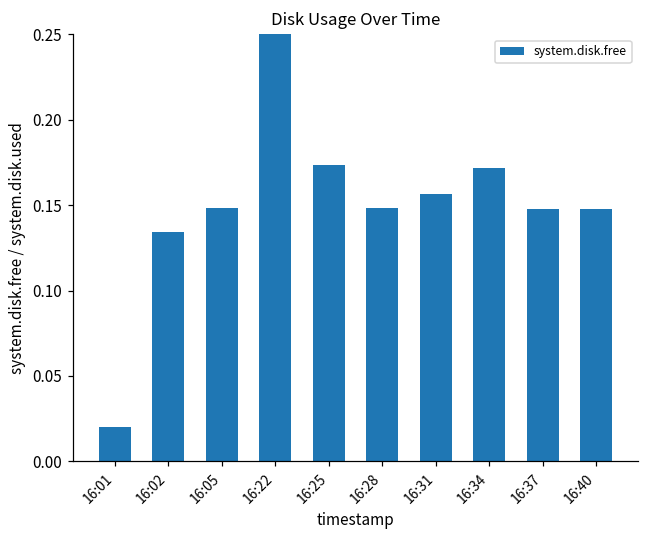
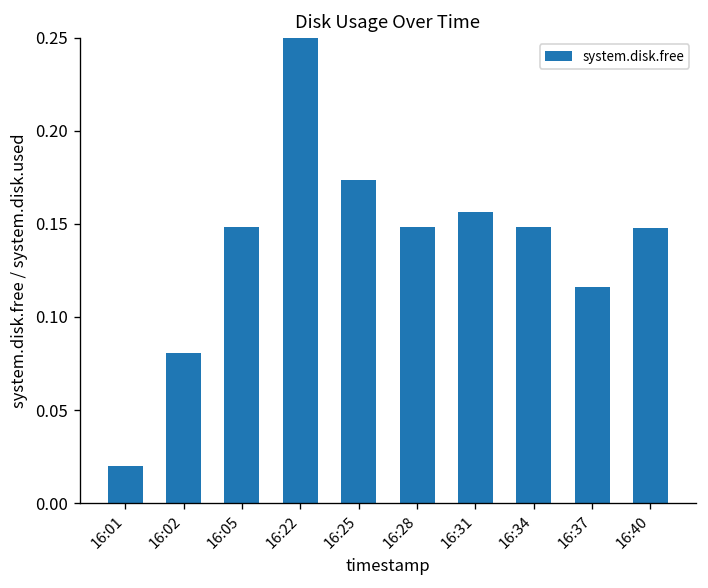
  {
    "16:01": 0.020,
-   "16:02": 0.134,
+   "16:02": 0.081,
    "16:05": 0.148,
    "16:25": 0.174,
    "16:28": 0.148,
    "16:31": 0.156,
-   "16:34": 0.172,
-   "16:37": 0.148,
+   "16:34": 0.148,
+   "16:37": 0.116,
    "16:40": 0.148
  }
